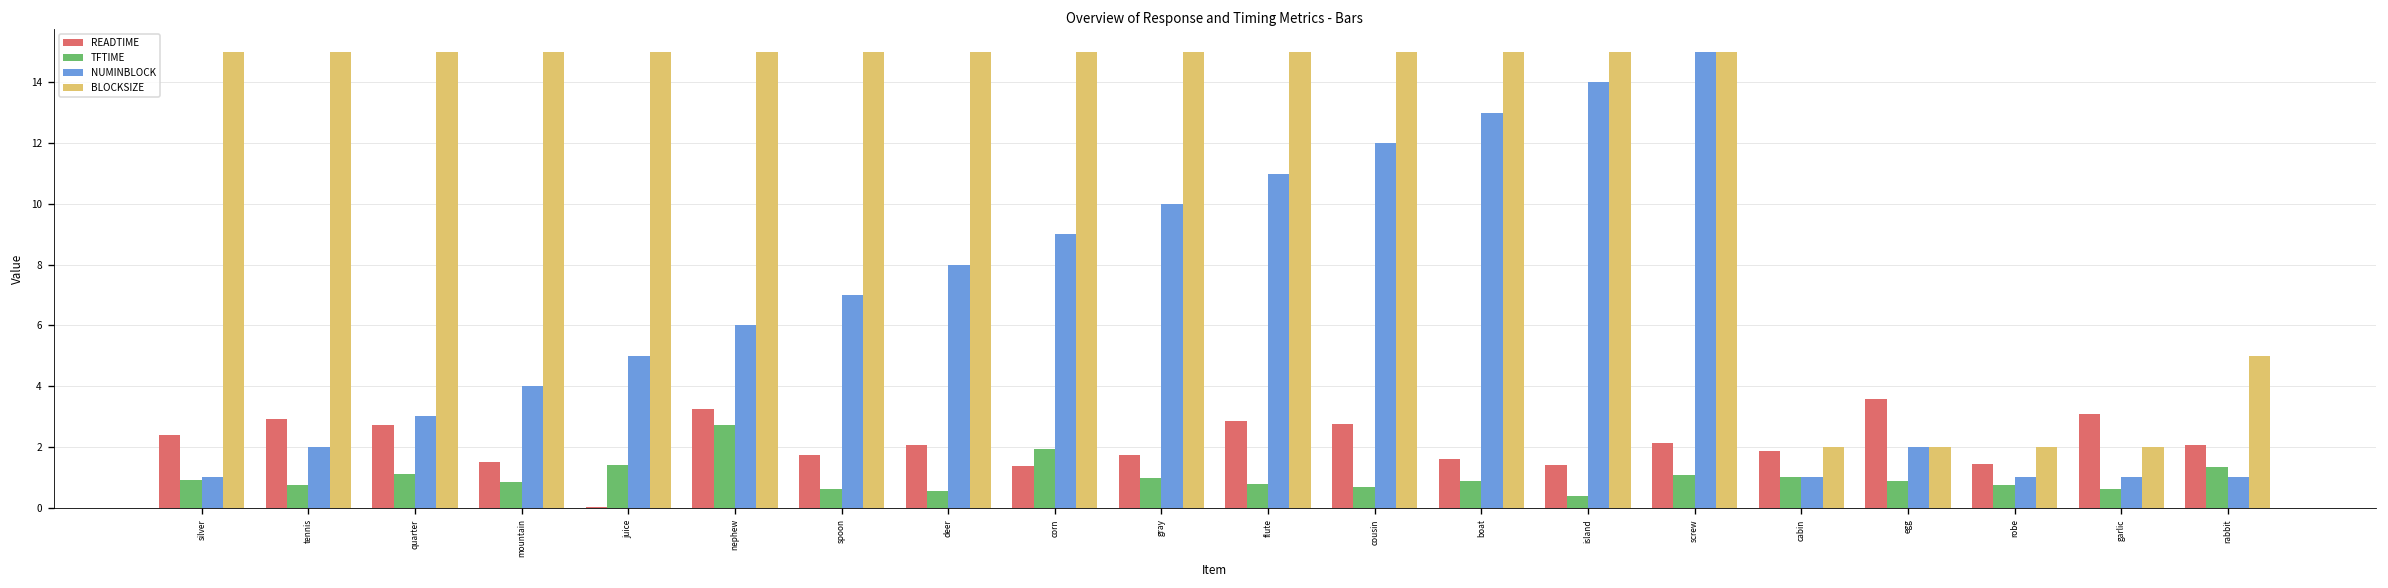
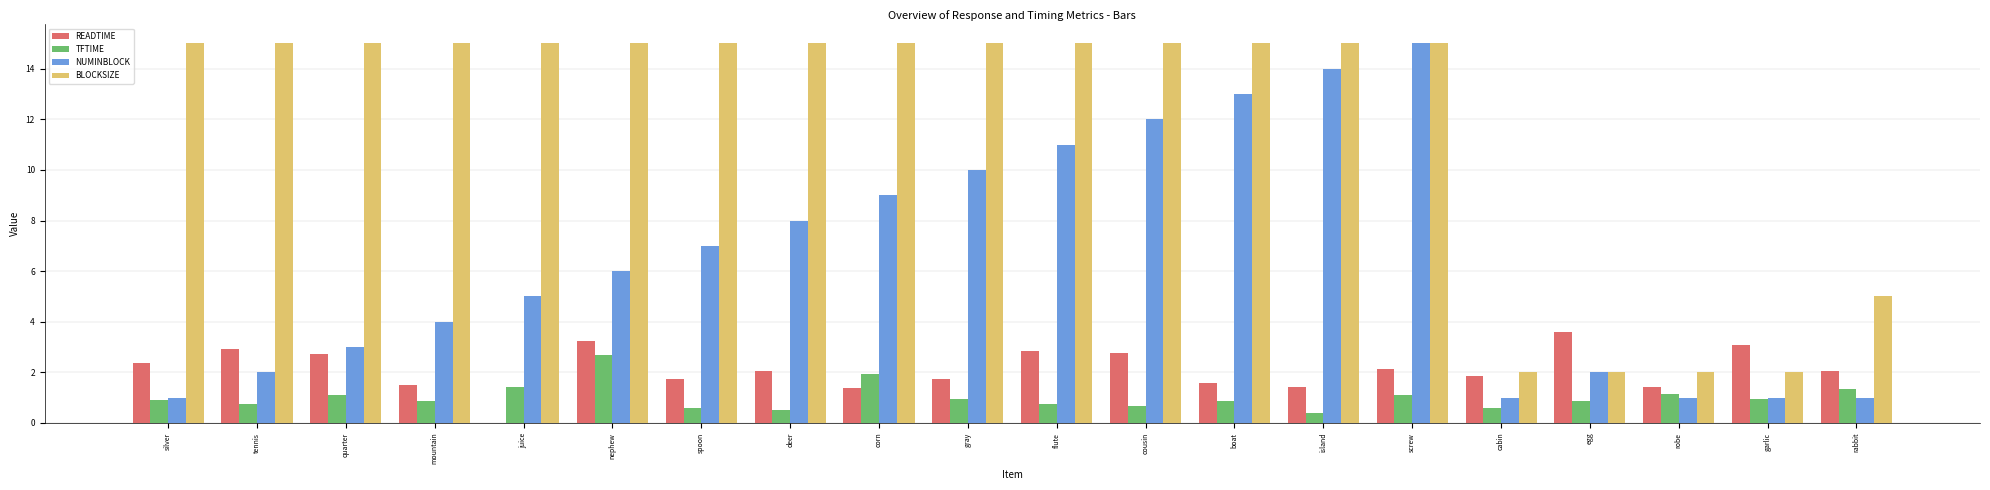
  {
    "READTIME": {
      "silver": 2.4,
      "tennis": 2.9,
      "quarter": 2.7,
      "mountain": 1.5,
      "nephew": 3.2,
      "spoon": 1.7,
      "deer": 2.1,
      "corn": 1.4,
      "gray": 1.7,
      "flute": 2.8,
      "cousin": 2.8,
      "boat": 1.6,
      "island": 1.4,
      "screw": 2.1,
      "cabin": 1.9,
      "egg": 3.6,
      "robe": 1.4,
      "garlic": 3.1,
      "rabbit": 2.1
    },
    "TFTIME": {
      "silver": 0.9,
      "tennis": 0.8,
      "quarter": 1.1,
      "mountain": 0.9,
      "juice": 1.4,
      "nephew": 2.7,
      "spoon": 0.6,
      "deer": 0.5,
      "corn": 1.9,
      "gray": 1.0,
      "flute": 0.8,
      "cousin": 0.7,
      "boat": 0.9,
      "island": 0.4,
      "screw": 1.1,
-     "cabin": 1.0,
+     "cabin": 0.6,
      "egg": 0.9,
-     "robe": 0.7,
-     "garlic": 0.6,
+     "robe": 1.2,
+     "garlic": 0.9,
      "rabbit": 1.3
    },
    "NUMINBLOCK": {
      "silver": 1.0,
      "tennis": 2.0,
      "quarter": 3.0,
      "mountain": 4.0,
      "juice": 5.0,
      "nephew": 6.0,
      "spoon": 7.0,
      "deer": 8.0,
      "corn": 9.0,
      "gray": 10.0,
      "flute": 11.0,
      "cousin": 12.0,
      "boat": 13.0,
      "island": 14.0,
      "screw": 15.0,
      "cabin": 1.0,
      "egg": 2.0,
      "robe": 1.0,
      "garlic": 1.0,
      "rabbit": 1.0
    },
    "BLOCKSIZE": {
      "silver": 15.0,
      "tennis": 15.0,
      "quarter": 15.0,
      "mountain": 15.0,
      "juice": 15.0,
      "nephew": 15.0,
      "spoon": 15.0,
      "deer": 15.0,
      "corn": 15.0,
      "gray": 15.0,
      "flute": 15.0,
      "cousin": 15.0,
      "boat": 15.0,
      "island": 15.0,
      "screw": 15.0,
      "cabin": 2.0,
      "egg": 2.0,
      "robe": 2.0,
      "garlic": 2.0,
      "rabbit": 5.0
    }
  }
